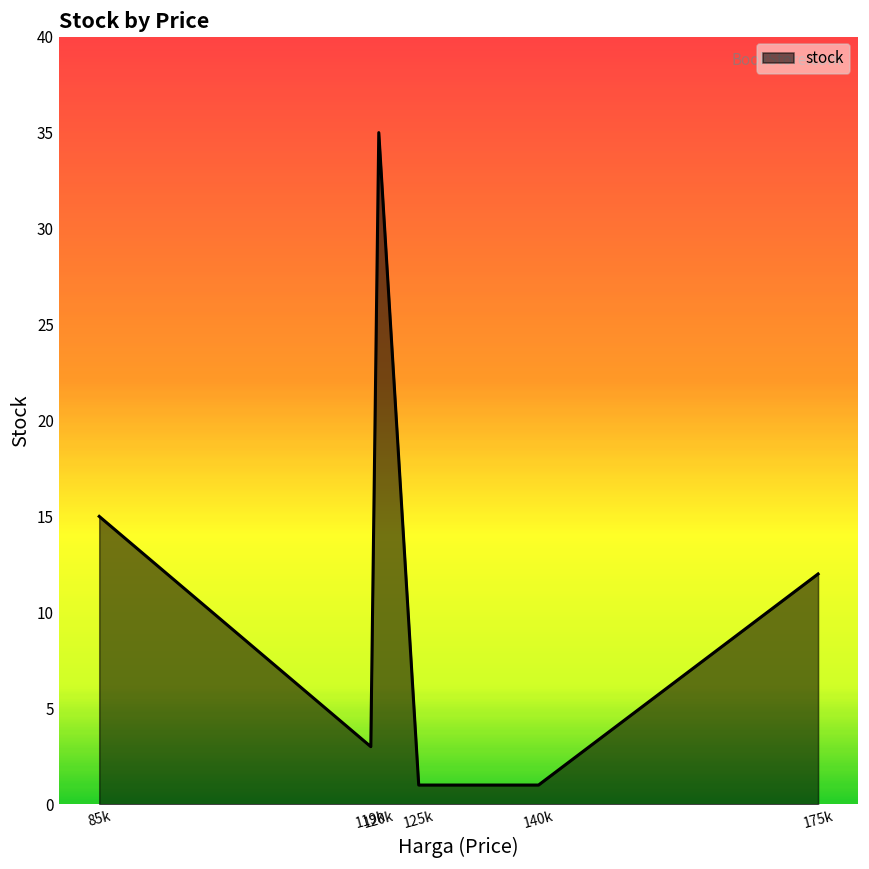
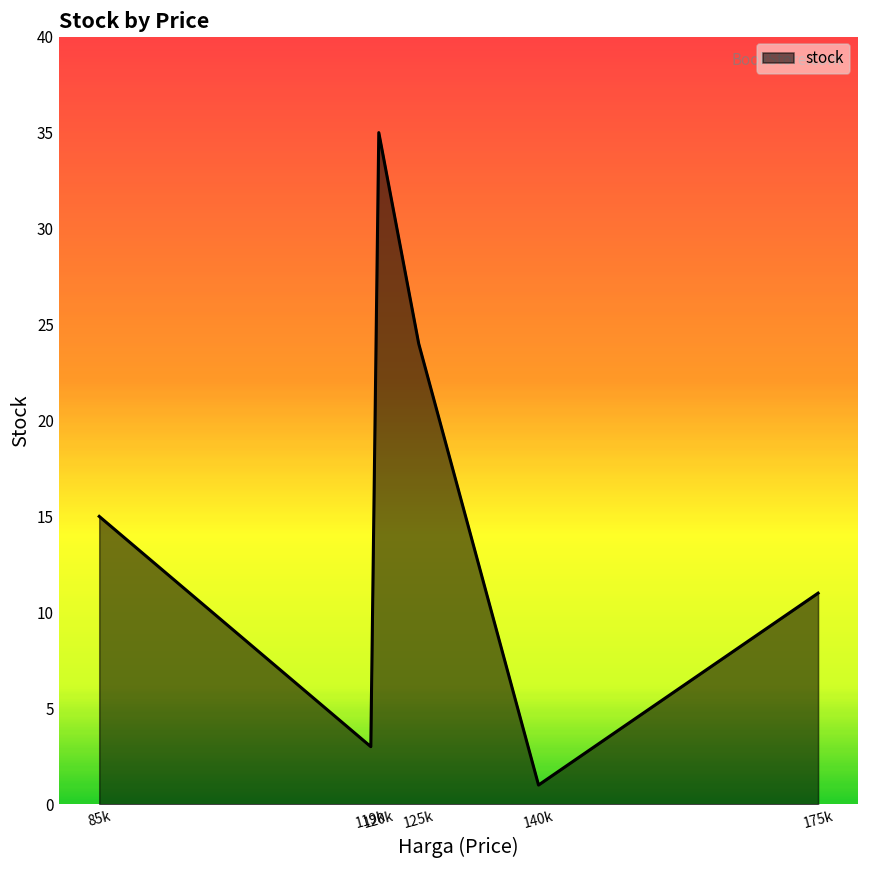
  {
    "85k": 15,
    "119k": 3,
    "120k": 35,
-   "125k": 1,
+   "125k": 24,
    "140k": 1,
-   "175k": 12
+   "175k": 11
  }
